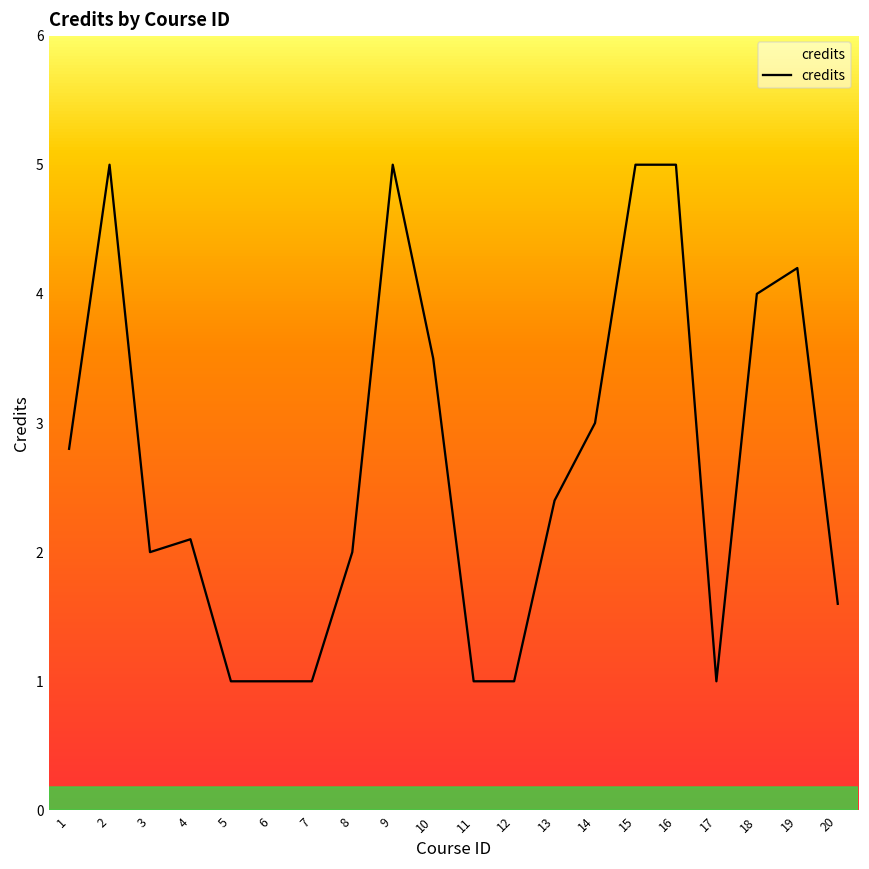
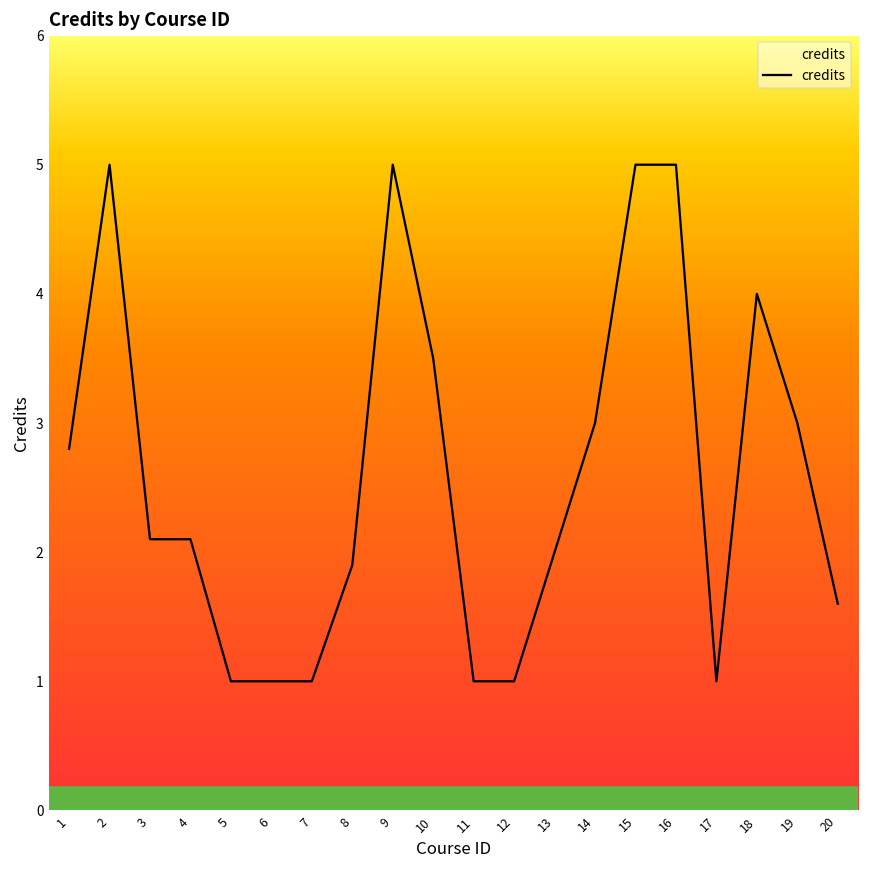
  {
    "1": 2.8,
    "2": 5.0,
-   "3": 2.0,
+   "3": 2.1,
    "4": 2.1,
    "5": 1.0,
    "6": 1.0,
    "7": 1.0,
-   "8": 2.0,
+   "8": 1.9,
    "9": 5.0,
    "10": 3.5,
    "11": 1.0,
    "12": 1.0,
-   "13": 2.4,
+   "13": 2.0,
    "14": 3.0,
    "15": 5.0,
    "16": 5.0,
    "17": 1.0,
    "18": 4.0,
-   "19": 4.2,
+   "19": 3.0,
    "20": 1.6
  }
